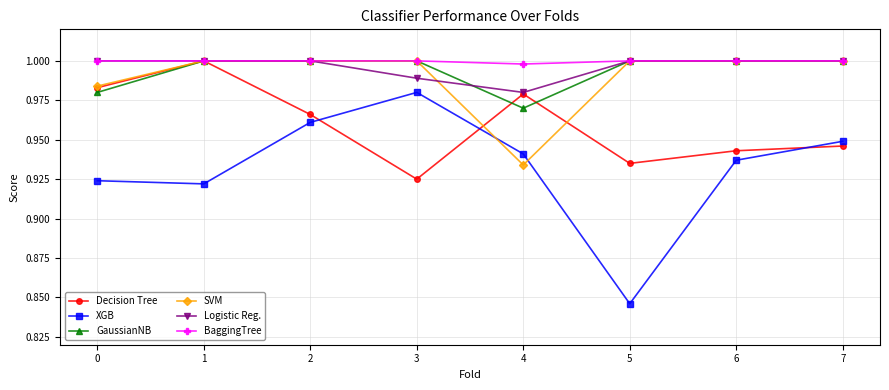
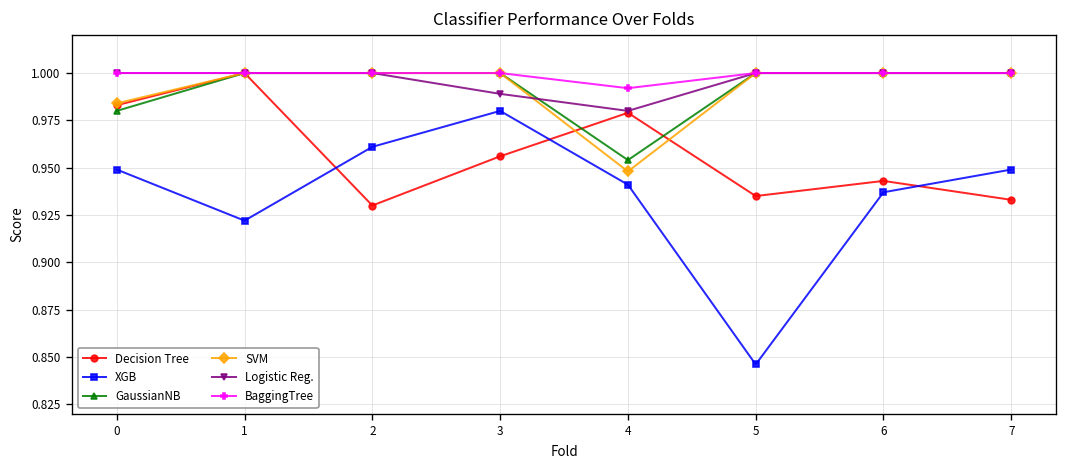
  {
    "Decision Tree": {
-     "2": 0.966,
-     "3": 0.925,
+     "2": 0.930,
+     "3": 0.956,
      "5": 0.935,
      "6": 0.943,
-     "7": 0.946
+     "7": 0.933
    },
    "XGB": {
-     "0": 0.924,
+     "0": 0.949,
      "1": 0.922,
      "2": 0.961,
      "3": 0.980,
      "4": 0.941,
      "5": 0.846,
      "6": 0.937,
      "7": 0.949
    },
    "GaussianNB": {
      "0": 0.980,
-     "4": 0.970
+     "4": 0.954
    },
    "SVM": {
-     "4": 0.934
+     "4": 0.948
    },
    "Logistic Reg.": {
      "3": 0.989
    },
    "BaggingTree": {
-     "4": 0.998
+     "4": 0.992
    }
  }
